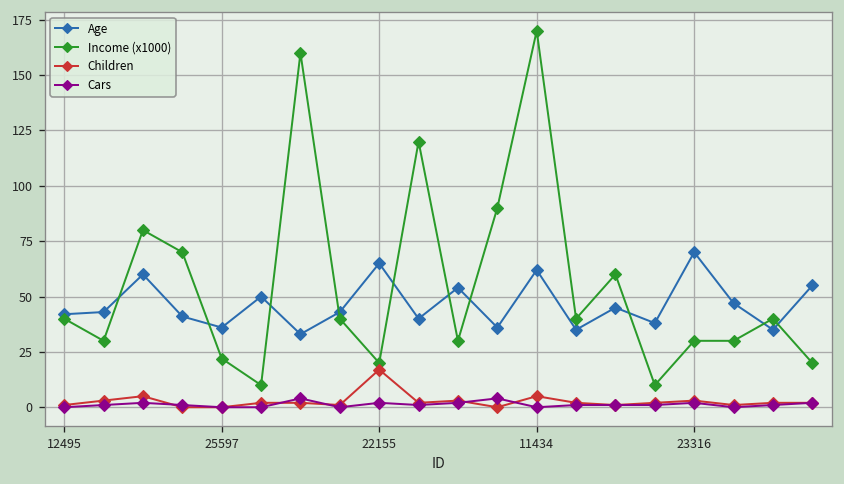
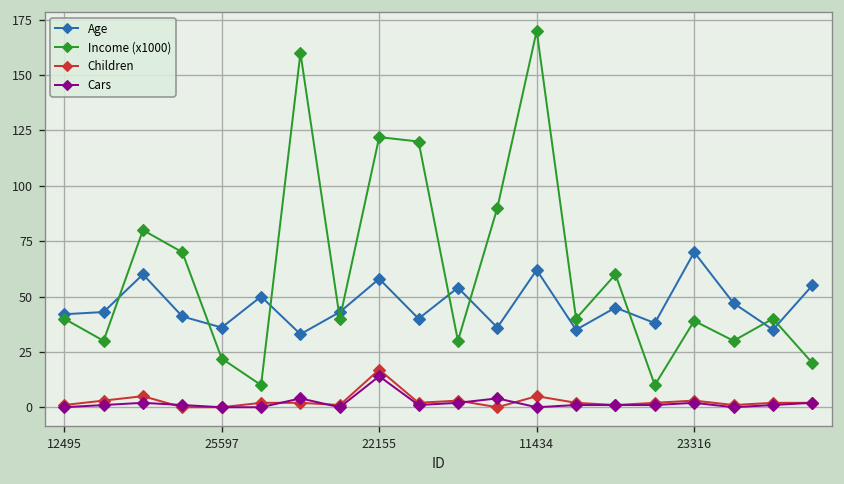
  {
    "Age": {
      "12495": 42,
      "25597": 36,
-     "22155": 65,
+     "22155": 58,
      "11434": 62,
      "23316": 70
    },
    "Income (x1000)": {
      "12495": 40,
      "25597": 22,
-     "22155": 20,
+     "22155": 122,
      "11434": 170,
-     "23316": 30
+     "23316": 39
    },
    "Children": {
      "22155": 17,
      "11434": 5
    },
    "Cars": {
-     "22155": 2,
+     "22155": 14,
      "11434": 0
    }
  }
